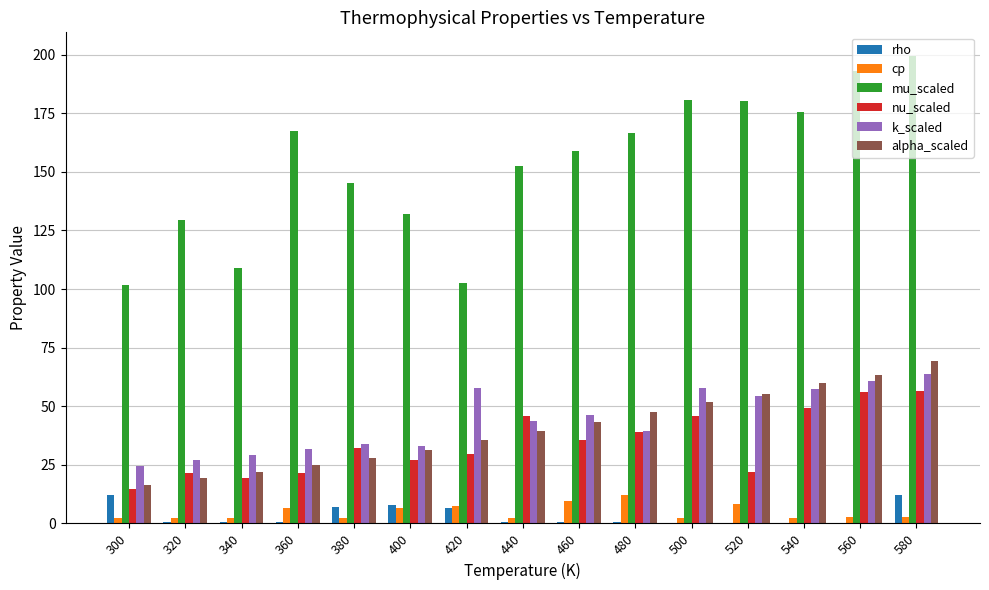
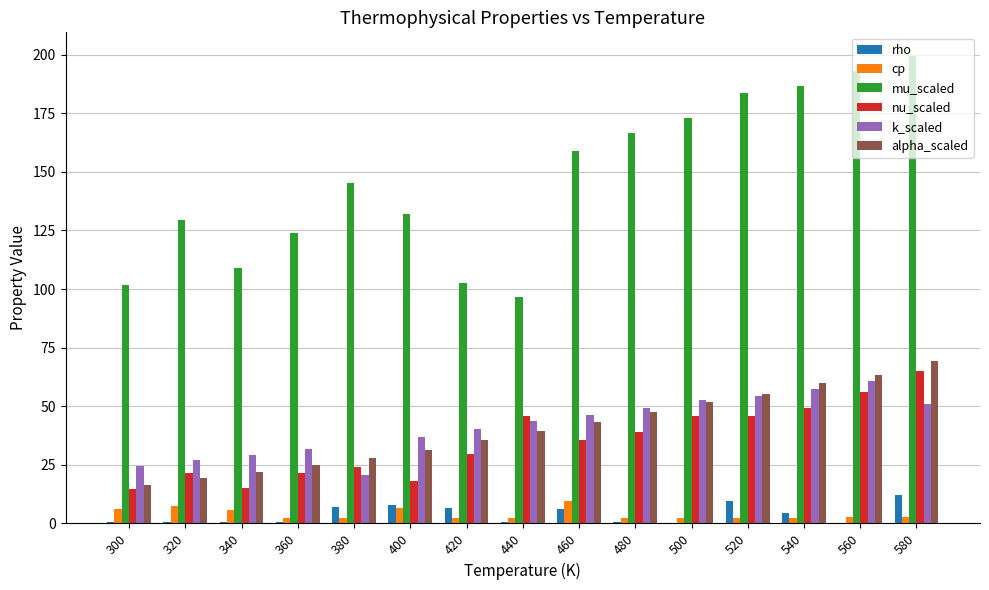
  {
    "rho": {
-     "300": 12,
+     "300": 1,
      "380": 7,
      "400": 8,
      "420": 6,
-     "460": 0,
-     "520": 0,
-     "540": 0,
+     "460": 6,
+     "520": 10,
+     "540": 4,
      "580": 12
    },
    "cp": {
-     "300": 2,
-     "320": 2,
-     "340": 2,
-     "360": 6,
+     "300": 6,
+     "320": 7,
+     "340": 6,
+     "360": 2,
      "380": 2,
      "400": 6,
-     "420": 7,
+     "420": 2,
      "440": 2,
      "460": 9,
-     "480": 12,
+     "480": 2,
      "500": 2,
-     "520": 8,
+     "520": 3,
      "540": 3,
      "560": 3,
      "580": 3
    },
    "mu_scaled": {
      "300": 102,
      "320": 130,
      "340": 109,
-     "360": 168,
+     "360": 124,
      "380": 145,
      "400": 132,
      "420": 102,
-     "440": 153,
+     "440": 97,
      "460": 159,
      "480": 167,
-     "500": 181,
-     "520": 180,
-     "540": 176
+     "500": 173,
+     "520": 184,
+     "540": 187
    },
    "nu_scaled": {
      "300": 15,
      "320": 22,
-     "340": 19,
+     "340": 15,
      "360": 22,
-     "380": 32,
-     "400": 27,
+     "380": 24,
+     "400": 18,
      "420": 30,
      "440": 46,
      "460": 36,
      "480": 39,
      "500": 46,
-     "520": 22,
+     "520": 46,
      "540": 49,
      "560": 56,
-     "580": 57
+     "580": 65
    },
    "k_scaled": {
      "300": 25,
      "320": 27,
      "340": 29,
      "360": 32,
-     "380": 34,
-     "400": 33,
-     "420": 58,
+     "380": 21,
+     "400": 37,
+     "420": 40,
      "440": 44,
      "460": 46,
-     "480": 39,
-     "500": 58,
+     "480": 49,
+     "500": 53,
      "520": 55,
      "540": 58,
      "560": 61,
-     "580": 64
+     "580": 51
    },
    "alpha_scaled": {
      "300": 17,
      "320": 19,
      "340": 22,
      "360": 25,
      "380": 28,
      "400": 32,
      "420": 36,
      "440": 40,
      "460": 43,
      "480": 47,
      "500": 52,
      "520": 55,
      "540": 60,
      "560": 63,
      "580": 69
    }
  }
